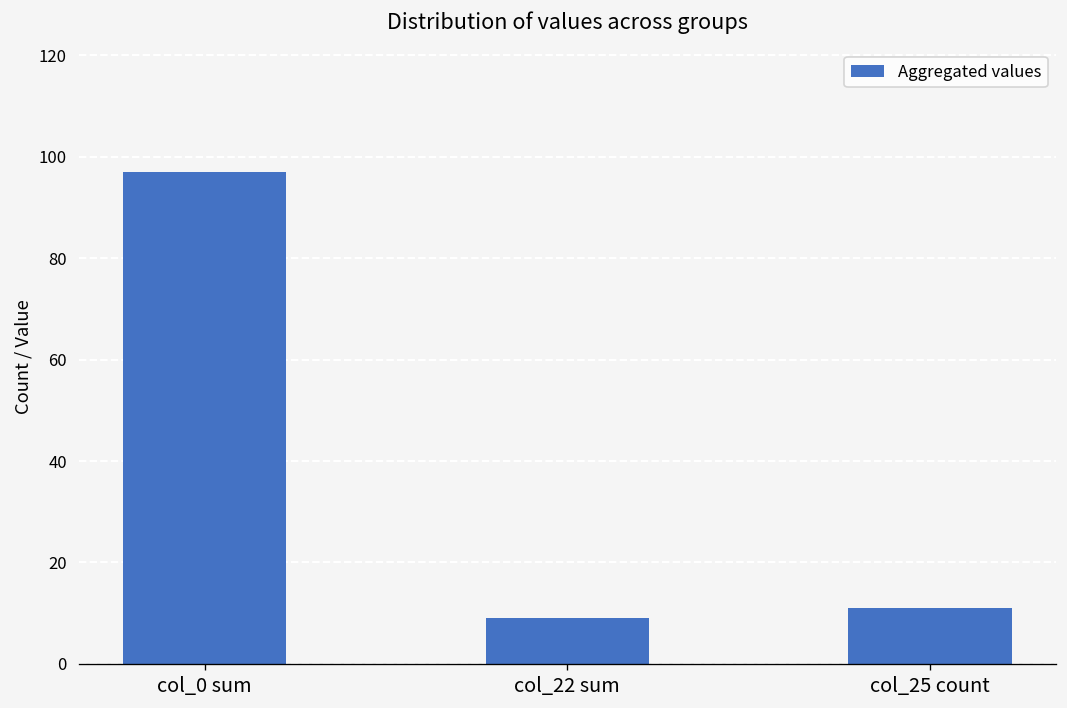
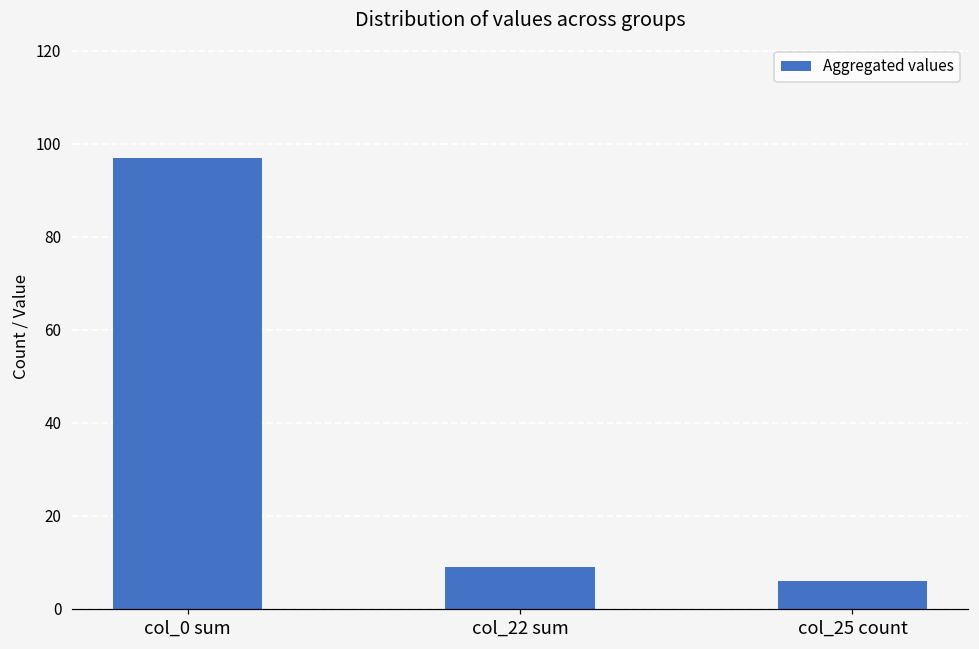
  {
    "col_0 sum": 97,
    "col_22 sum": 9,
-   "col_25 count": 11
+   "col_25 count": 6
  }
